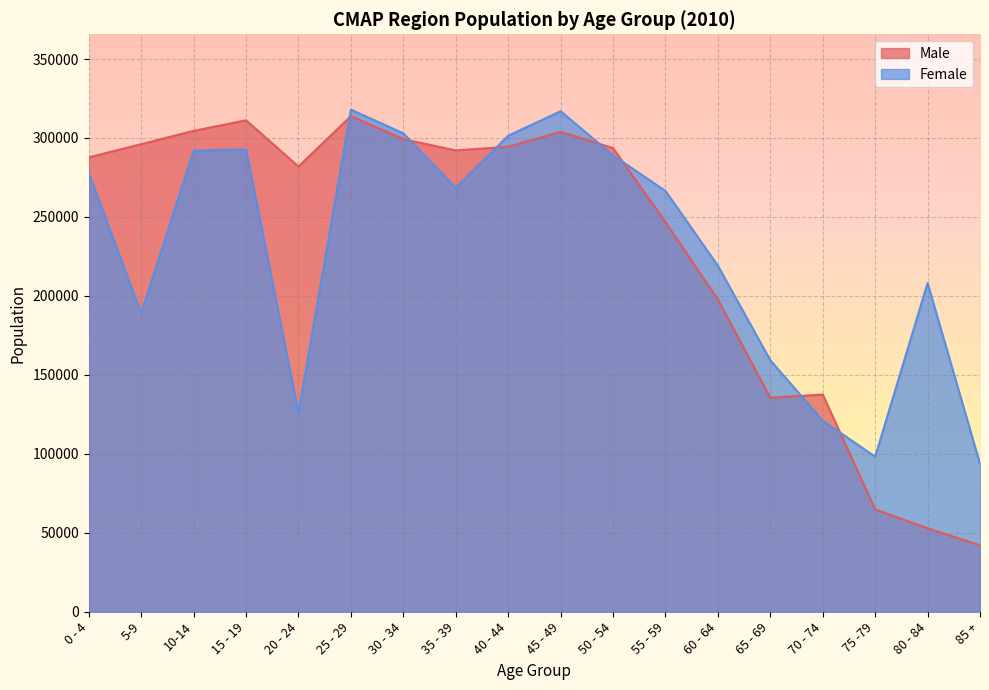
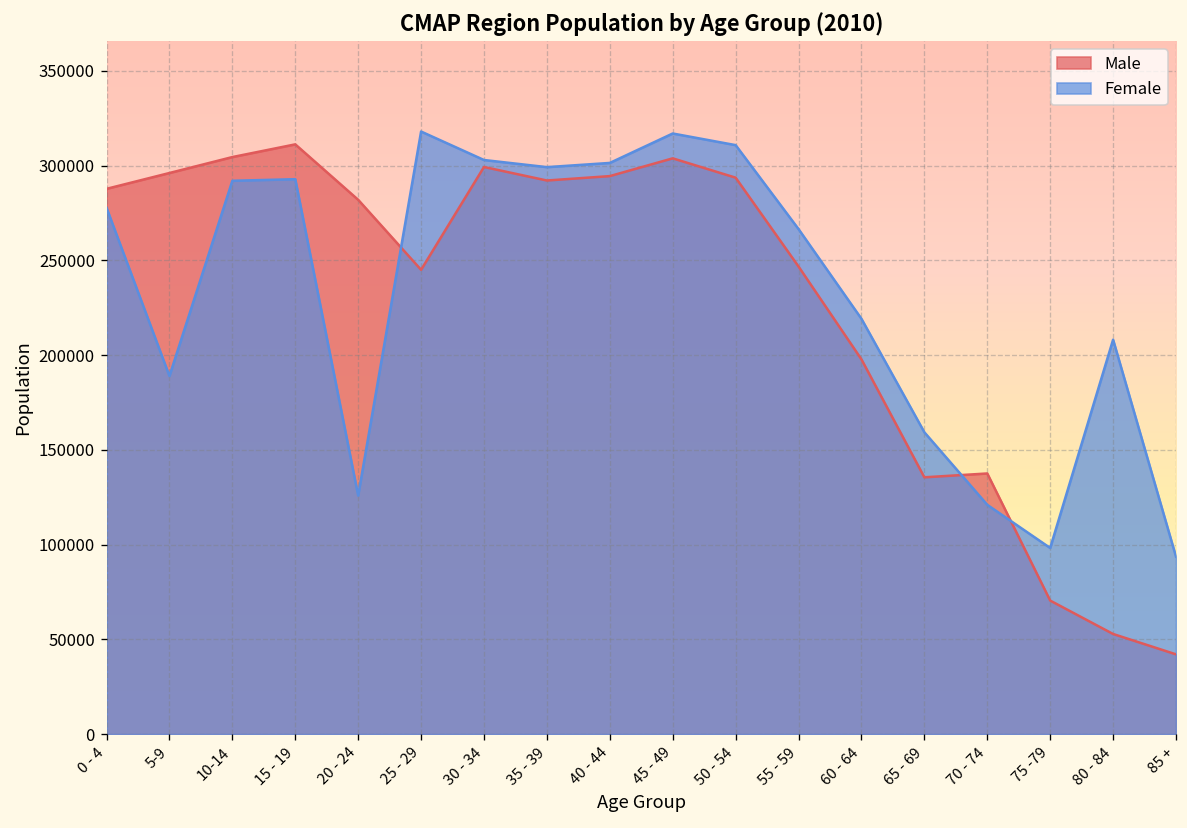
  {
    "Male": {
      "0 - 4": 288000,
      "5-9": 296000,
      "10-14": 304000,
      "15 - 19": 311000,
      "20 - 24": 282000,
-     "25 - 29": 314000,
+     "25 - 29": 245000,
      "30 - 34": 299000,
      "35 - 39": 292000,
      "40 - 44": 294000,
      "45 - 49": 304000,
      "50 - 54": 294000,
      "55 - 59": 247000,
      "60 - 64": 198000,
      "65 - 69": 136000,
      "70 - 74": 138000,
-     "75 -79": 65000,
+     "75 -79": 70000,
      "80 - 84": 53000,
      "85 +": 42000
    },
    "Female": {
      "0 - 4": 278000,
      "5-9": 189000,
      "10-14": 292000,
      "15 - 19": 293000,
      "20 - 24": 126000,
      "25 - 29": 318000,
      "30 - 34": 303000,
-     "35 - 39": 268000,
+     "35 - 39": 299000,
      "40 - 44": 301000,
      "45 - 49": 317000,
-     "50 - 54": 289000,
+     "50 - 54": 311000,
      "55 - 59": 266000,
      "60 - 64": 219000,
      "65 - 69": 159000,
      "70 - 74": 121000,
      "75 -79": 98000,
      "80 - 84": 208000,
      "85 +": 94000
    }
  }
